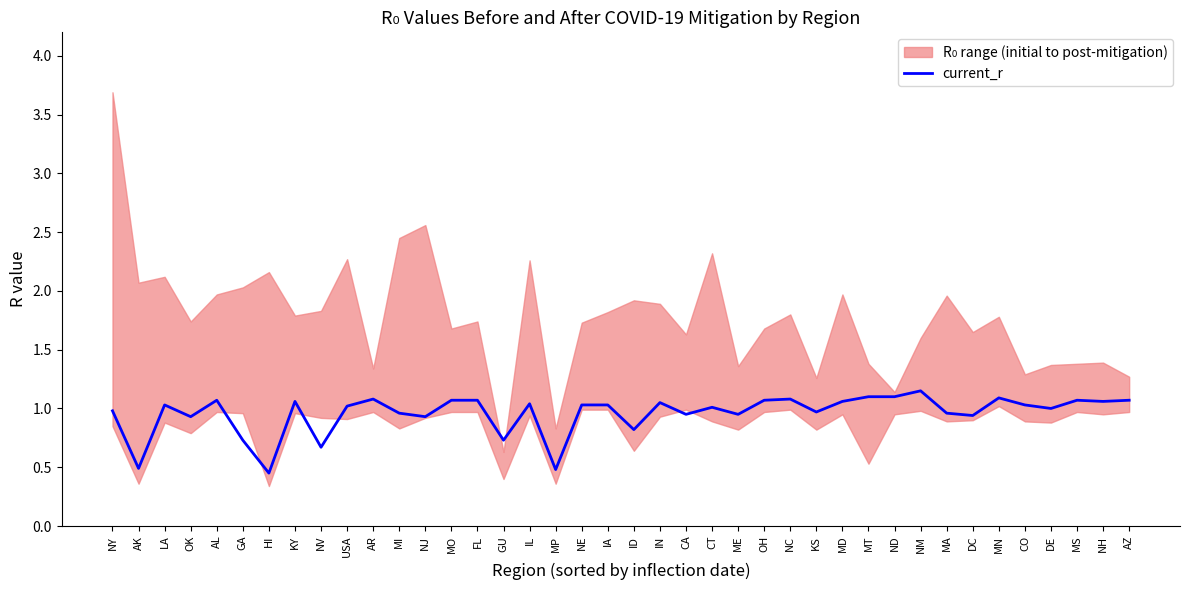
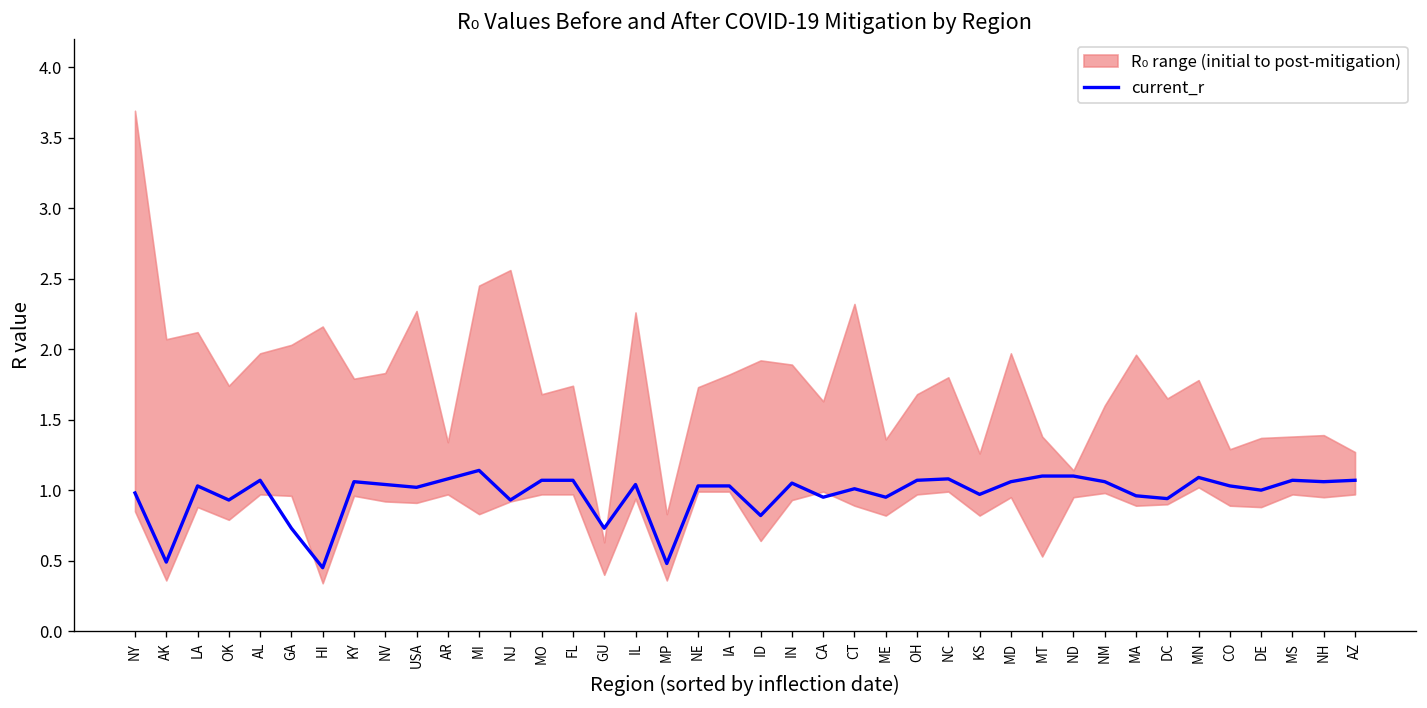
  {
    "current_r": {
      "NY": 0.98,
      "AK": 0.49,
      "LA": 1.03,
      "OK": 0.93,
      "AL": 1.07,
      "GA": 0.73,
      "HI": 0.45,
      "KY": 1.06,
-     "NV": 0.67,
+     "NV": 1.04,
      "USA": 1.02,
      "AR": 1.08,
-     "MI": 0.96,
+     "MI": 1.14,
      "NJ": 0.93,
      "MO": 1.07,
      "FL": 1.07,
      "GU": 0.73,
      "IL": 1.04,
      "MP": 0.48,
      "NE": 1.03,
      "IA": 1.03,
      "ID": 0.82,
      "IN": 1.05,
      "CA": 0.95,
      "CT": 1.01,
      "ME": 0.95,
      "OH": 1.07,
      "NC": 1.08,
      "KS": 0.97,
      "MD": 1.06,
      "MT": 1.10,
      "ND": 1.10,
-     "NM": 1.15,
+     "NM": 1.06,
      "MA": 0.96,
      "DC": 0.94,
      "MN": 1.09,
      "CO": 1.03,
      "DE": 1.00,
      "MS": 1.07,
      "NH": 1.06,
      "AZ": 1.07
    }
  }
